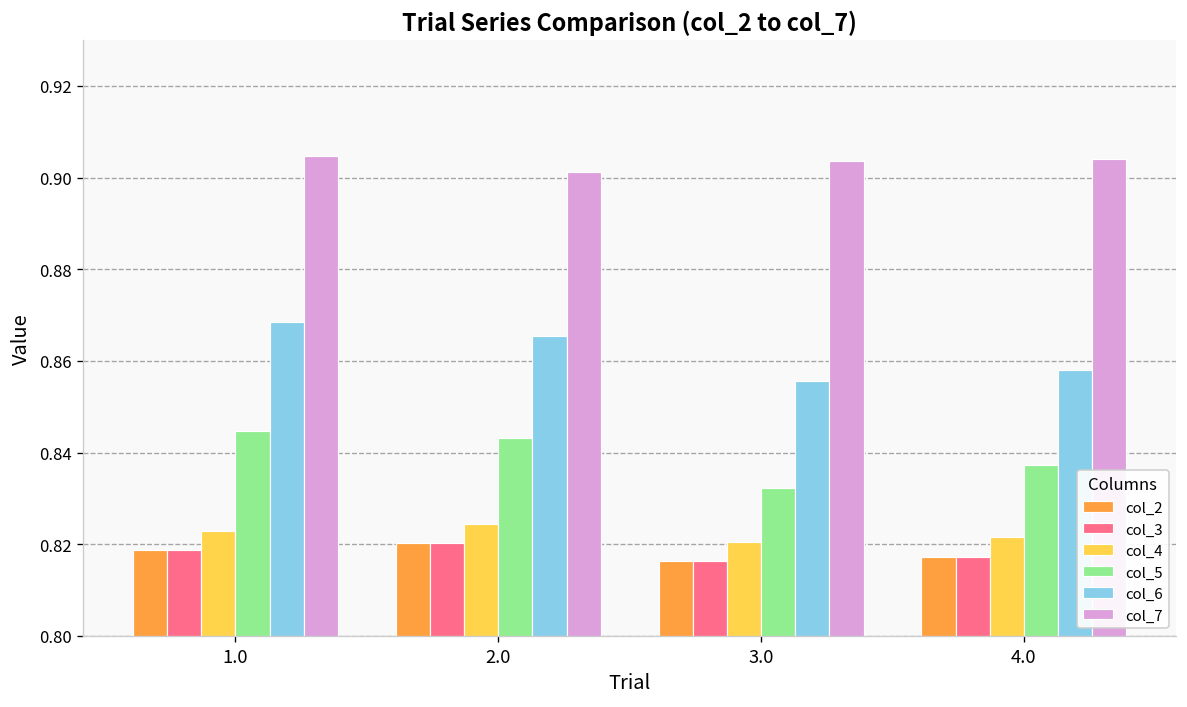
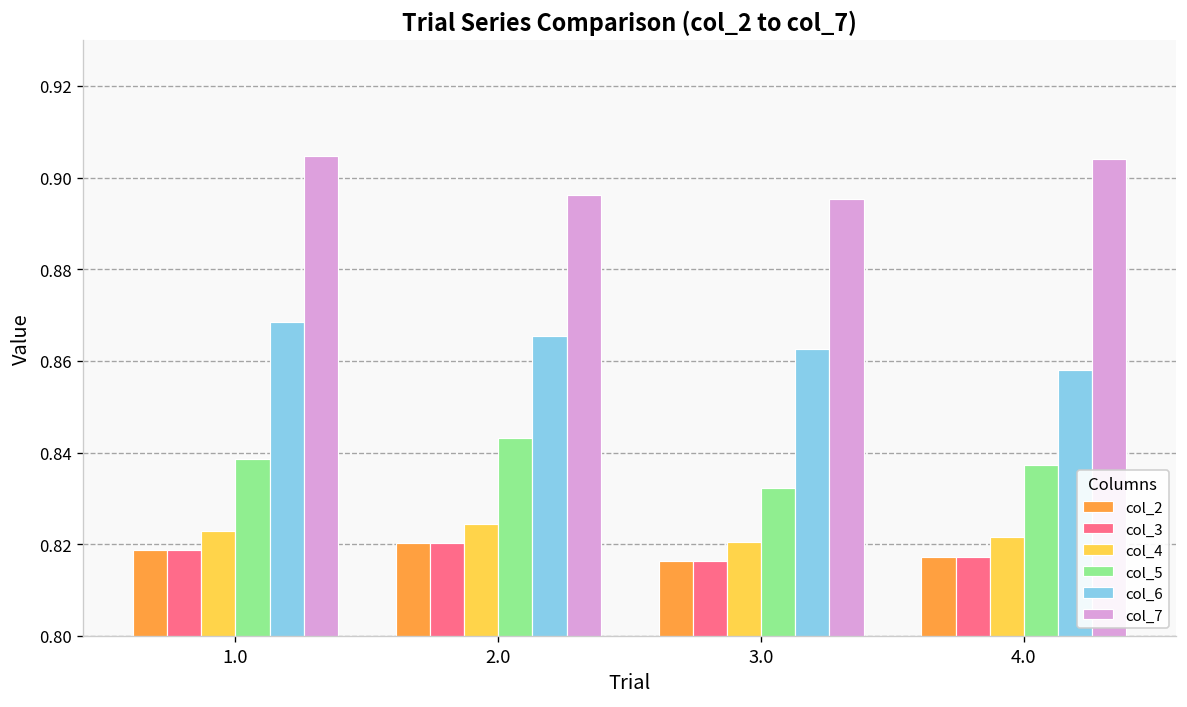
  {
    "col_3": {
      "1.0": 0.819,
      "2.0": 0.820,
      "3.0": 0.816,
      "4.0": 0.817
    },
    "col_5": {
-     "1.0": 0.845,
+     "1.0": 0.839,
      "2.0": 0.843,
      "3.0": 0.832,
      "4.0": 0.837
    },
    "col_6": {
      "1.0": 0.869,
      "2.0": 0.866,
-     "3.0": 0.856,
+     "3.0": 0.863,
      "4.0": 0.858
    },
    "col_7": {
      "1.0": 0.905,
-     "2.0": 0.901,
-     "3.0": 0.904,
+     "2.0": 0.896,
+     "3.0": 0.895,
      "4.0": 0.904
    }
  }
